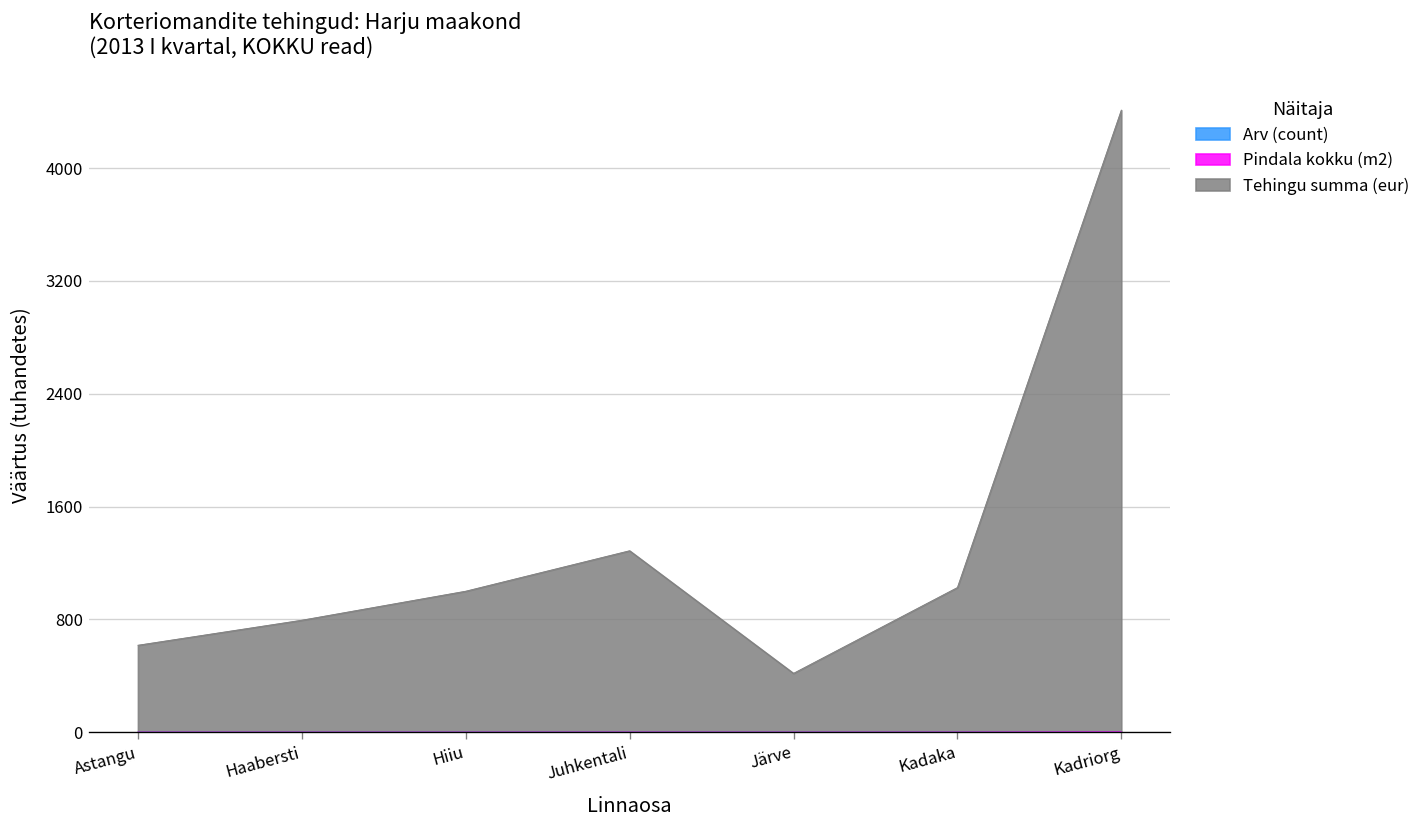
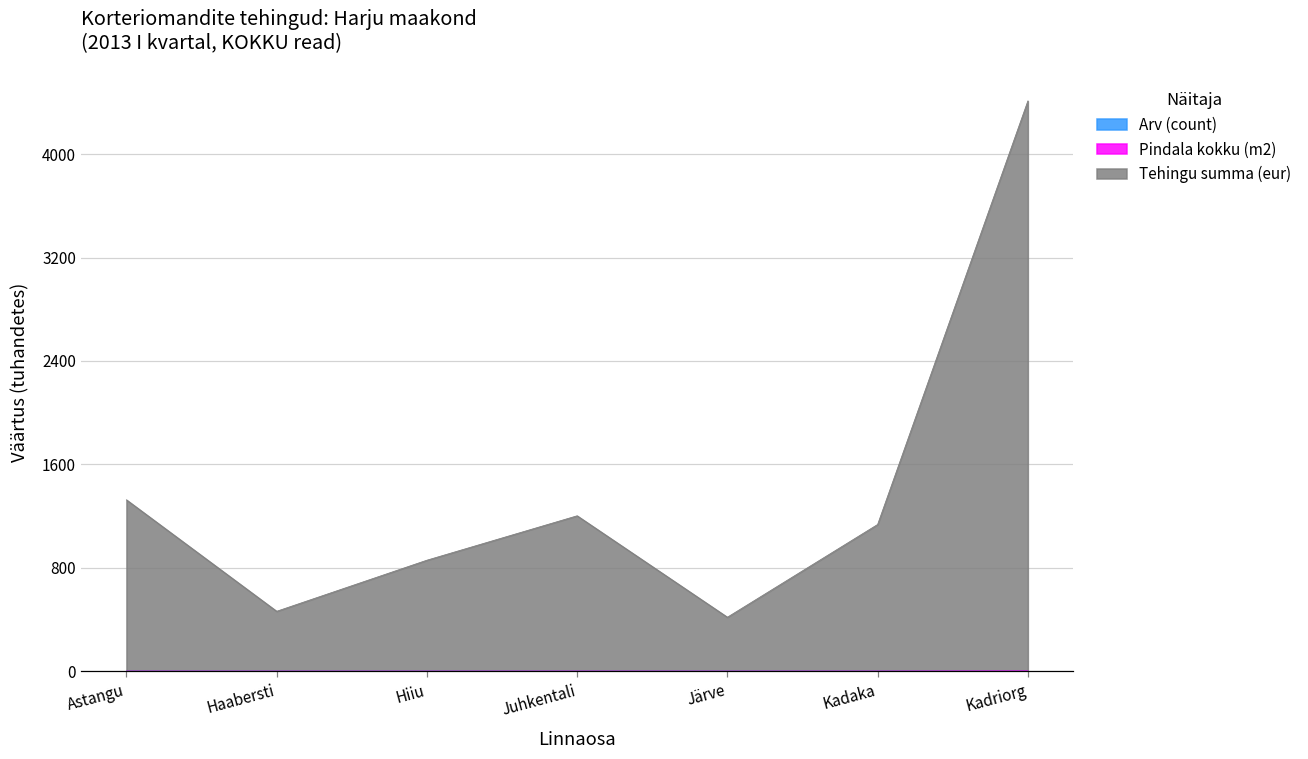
  {
    "Pindala kokku (m2)": {
      "Astangu": 0,
      "Haabersti": 0,
      "Hiiu": 0,
      "Juhkentali": 0,
      "Järve": 0,
      "Kadaka": 0,
      "Kadriorg": 0
    },
    "Tehingu summa (eur)": {
-     "Astangu": 620,
-     "Haabersti": 790,
-     "Hiiu": 1000,
-     "Juhkentali": 1290,
+     "Astangu": 1320,
+     "Haabersti": 460,
+     "Hiiu": 860,
+     "Juhkentali": 1200,
      "Järve": 420,
-     "Kadaka": 1030,
+     "Kadaka": 1130,
      "Kadriorg": 4410
    }
  }
